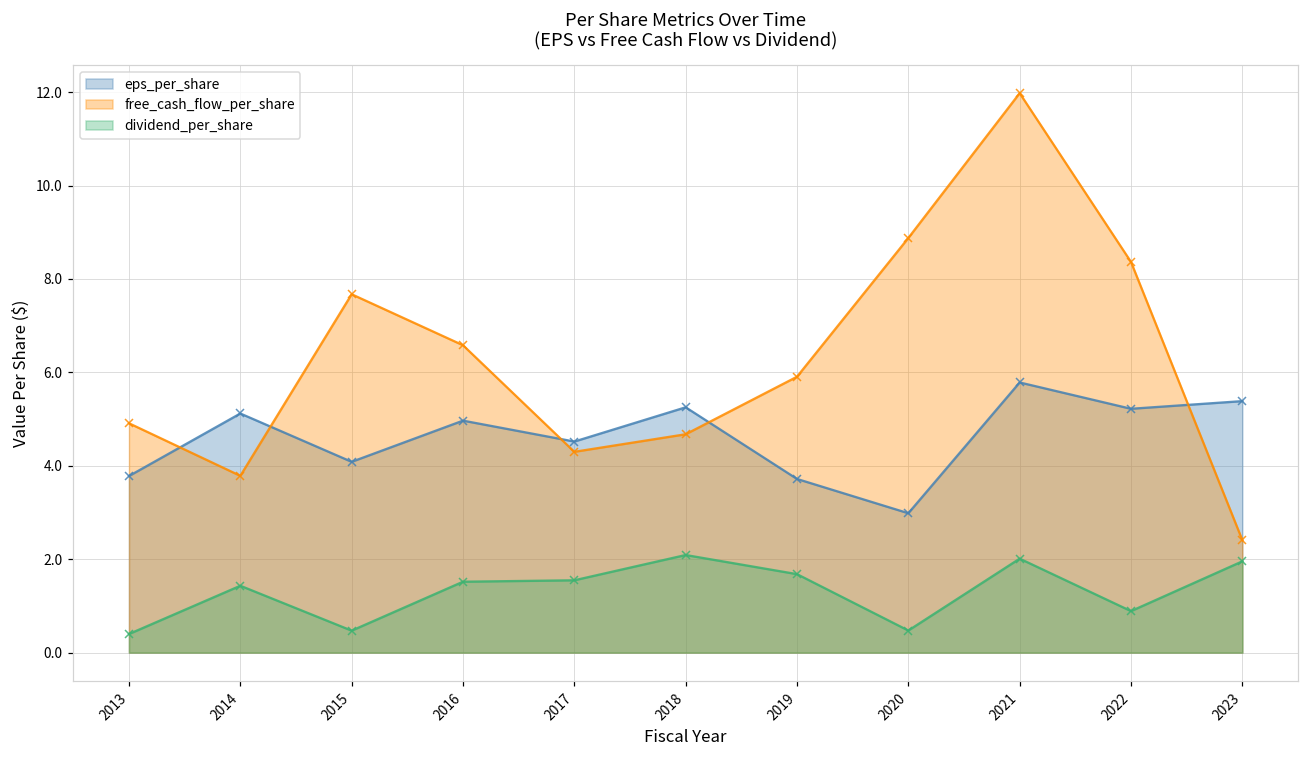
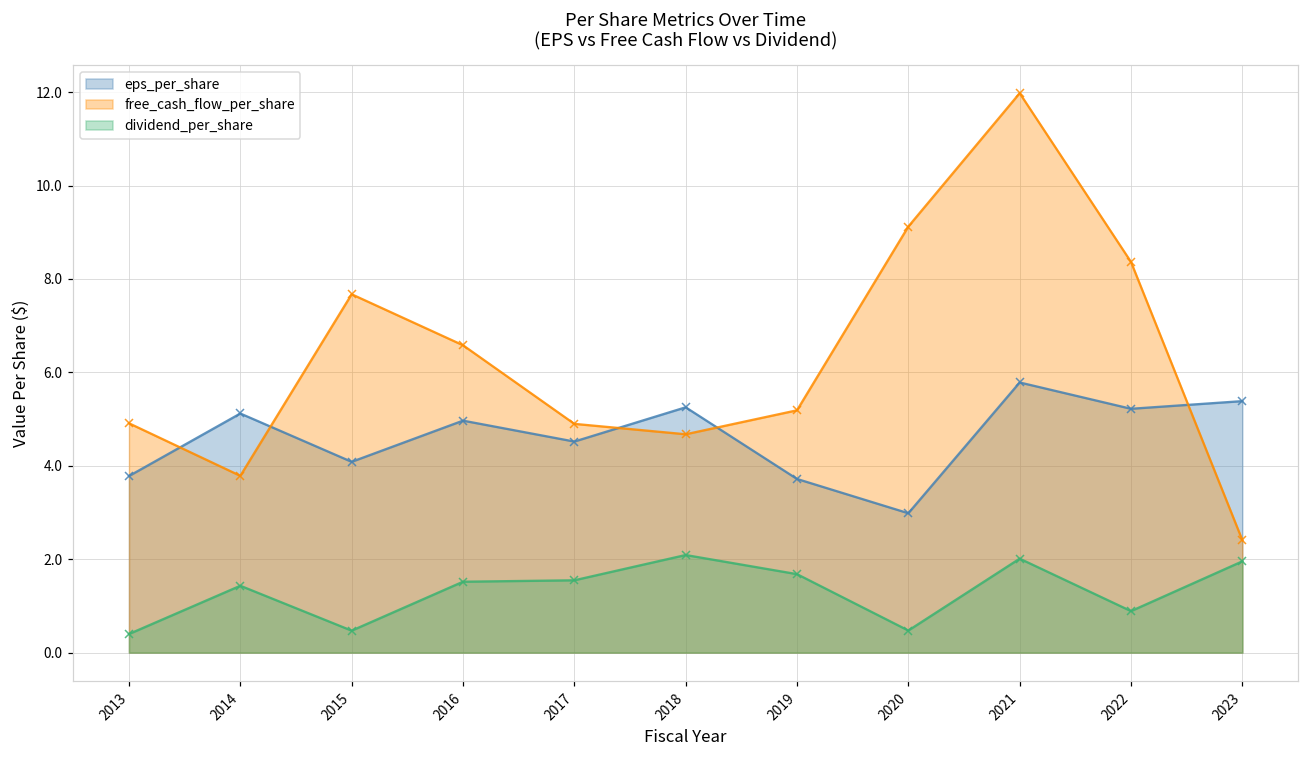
  {
    "free_cash_flow_per_share": {
      "2013": 4.9,
      "2014": 3.8,
      "2015": 7.7,
      "2016": 6.6,
-     "2017": 4.3,
+     "2017": 4.9,
      "2018": 4.7,
-     "2019": 5.9,
-     "2020": 8.9,
+     "2019": 5.2,
+     "2020": 9.1,
      "2021": 12.0,
      "2022": 8.4,
      "2023": 2.4
    }
  }
